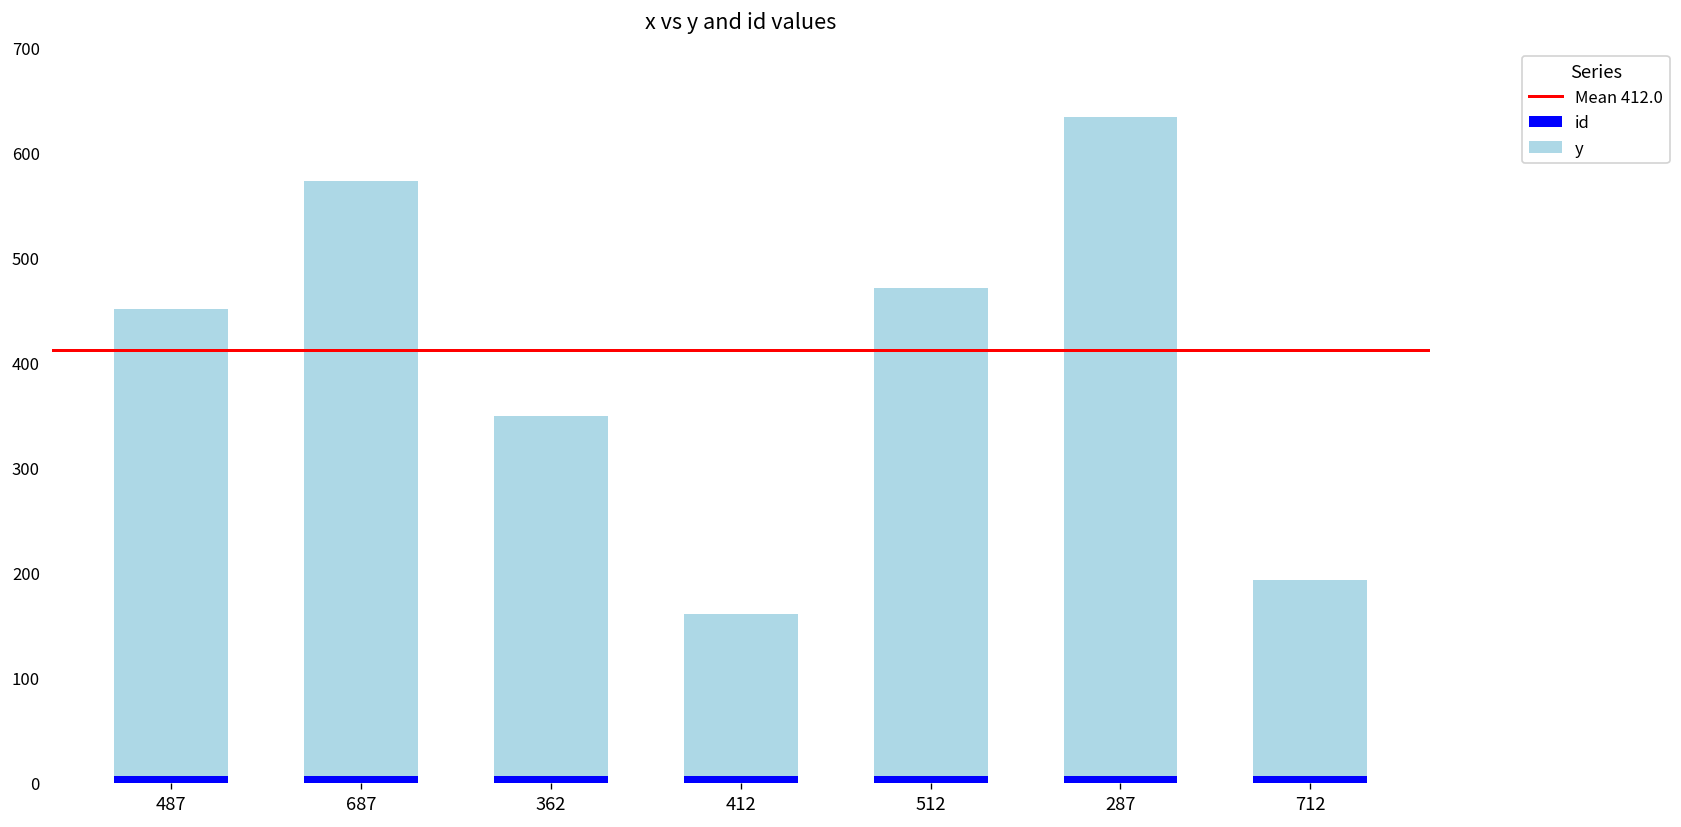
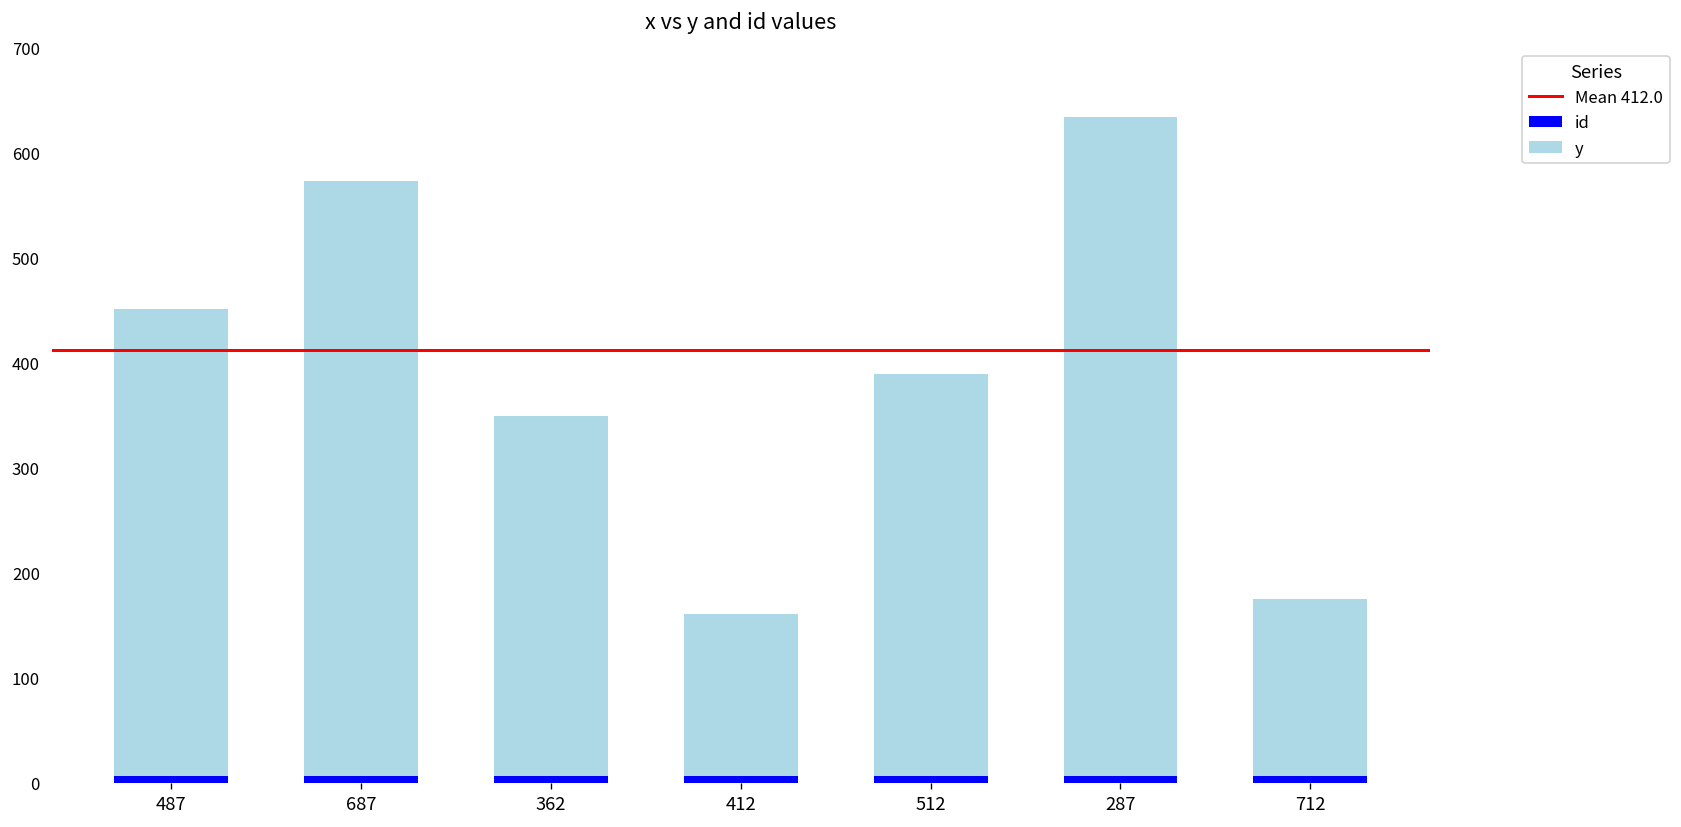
  {
    "id": {
      "487": 10,
      "687": 10,
      "362": 10,
      "412": 10,
      "512": 10,
      "287": 10,
      "712": 10
    },
    "y": {
      "487": 440,
      "687": 570,
      "362": 340,
      "412": 150,
-     "512": 460,
+     "512": 380,
      "287": 630,
-     "712": 190
+     "712": 170
    }
  }
